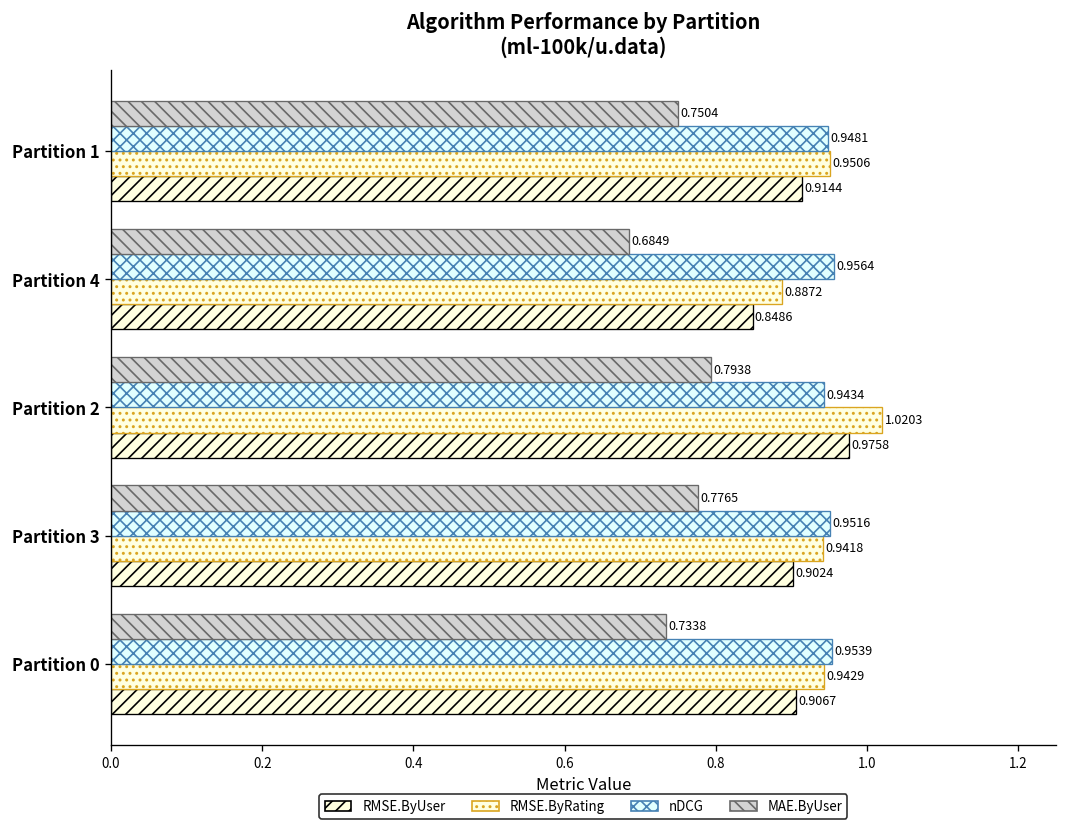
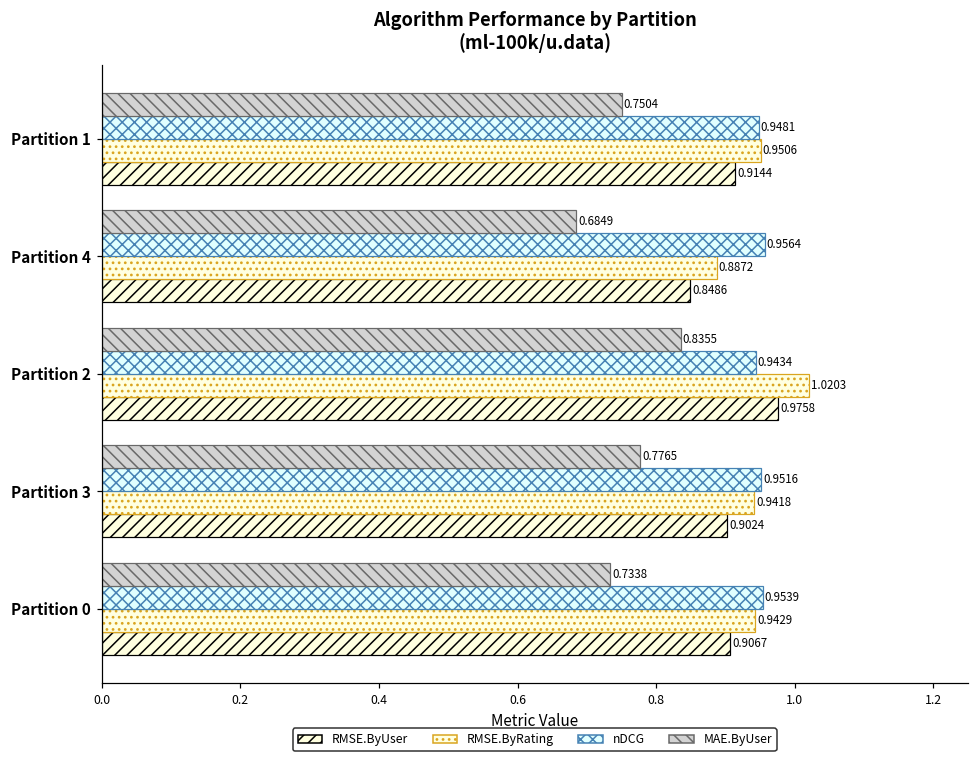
  {
    "MAE.ByUser": {
      "Partition 1": 0.7504,
      "Partition 4": 0.6849,
-     "Partition 2": 0.7938,
+     "Partition 2": 0.8355,
      "Partition 3": 0.7765,
      "Partition 0": 0.7338
    }
  }
